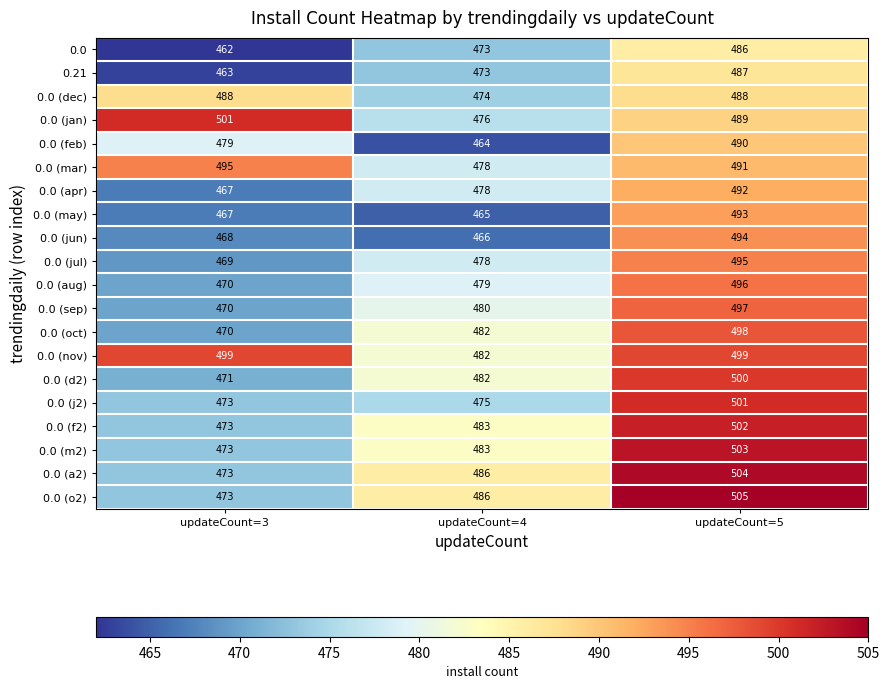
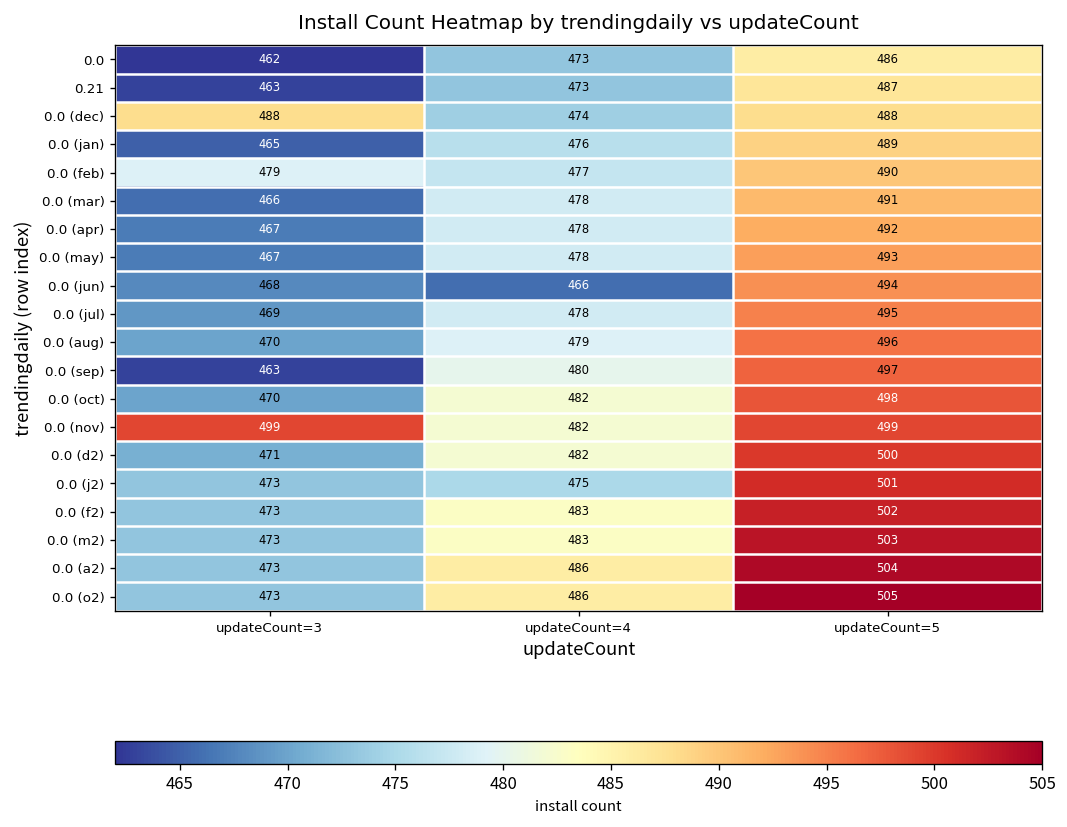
  {
    "0.0": {
      "updateCount=3": 462,
      "updateCount=4": 473,
      "updateCount=5": 486
    },
    "0.21": {
      "updateCount=3": 463,
      "updateCount=4": 473,
      "updateCount=5": 487
    },
    "0.0 (dec)": {
      "updateCount=3": 488,
      "updateCount=4": 474,
      "updateCount=5": 488
    },
    "0.0 (jan)": {
-     "updateCount=3": 501,
+     "updateCount=3": 465,
      "updateCount=4": 476,
      "updateCount=5": 489
    },
    "0.0 (feb)": {
      "updateCount=3": 479,
-     "updateCount=4": 464,
+     "updateCount=4": 477,
      "updateCount=5": 490
    },
    "0.0 (mar)": {
-     "updateCount=3": 495,
+     "updateCount=3": 466,
      "updateCount=4": 478,
      "updateCount=5": 491
    },
    "0.0 (apr)": {
      "updateCount=3": 467,
      "updateCount=4": 478,
      "updateCount=5": 492
    },
    "0.0 (may)": {
      "updateCount=3": 467,
-     "updateCount=4": 465,
+     "updateCount=4": 478,
      "updateCount=5": 493
    },
    "0.0 (jun)": {
      "updateCount=3": 468,
      "updateCount=4": 466,
      "updateCount=5": 494
    },
    "0.0 (jul)": {
      "updateCount=3": 469,
      "updateCount=4": 478,
      "updateCount=5": 495
    },
    "0.0 (aug)": {
      "updateCount=3": 470,
      "updateCount=4": 479,
      "updateCount=5": 496
    },
    "0.0 (sep)": {
-     "updateCount=3": 470,
+     "updateCount=3": 463,
      "updateCount=4": 480,
      "updateCount=5": 497
    },
    "0.0 (oct)": {
      "updateCount=3": 470,
      "updateCount=4": 482,
      "updateCount=5": 498
    },
    "0.0 (nov)": {
      "updateCount=3": 499,
      "updateCount=4": 482,
      "updateCount=5": 499
    },
    "0.0 (d2)": {
      "updateCount=3": 471,
      "updateCount=4": 482,
      "updateCount=5": 500
    },
    "0.0 (j2)": {
      "updateCount=3": 473,
      "updateCount=4": 475,
      "updateCount=5": 501
    },
    "0.0 (f2)": {
      "updateCount=3": 473,
      "updateCount=4": 483,
      "updateCount=5": 502
    },
    "0.0 (m2)": {
      "updateCount=3": 473,
      "updateCount=4": 483,
      "updateCount=5": 503
    },
    "0.0 (a2)": {
      "updateCount=3": 473,
      "updateCount=4": 486,
      "updateCount=5": 504
    },
    "0.0 (o2)": {
      "updateCount=3": 473,
      "updateCount=4": 486,
      "updateCount=5": 505
    }
  }
